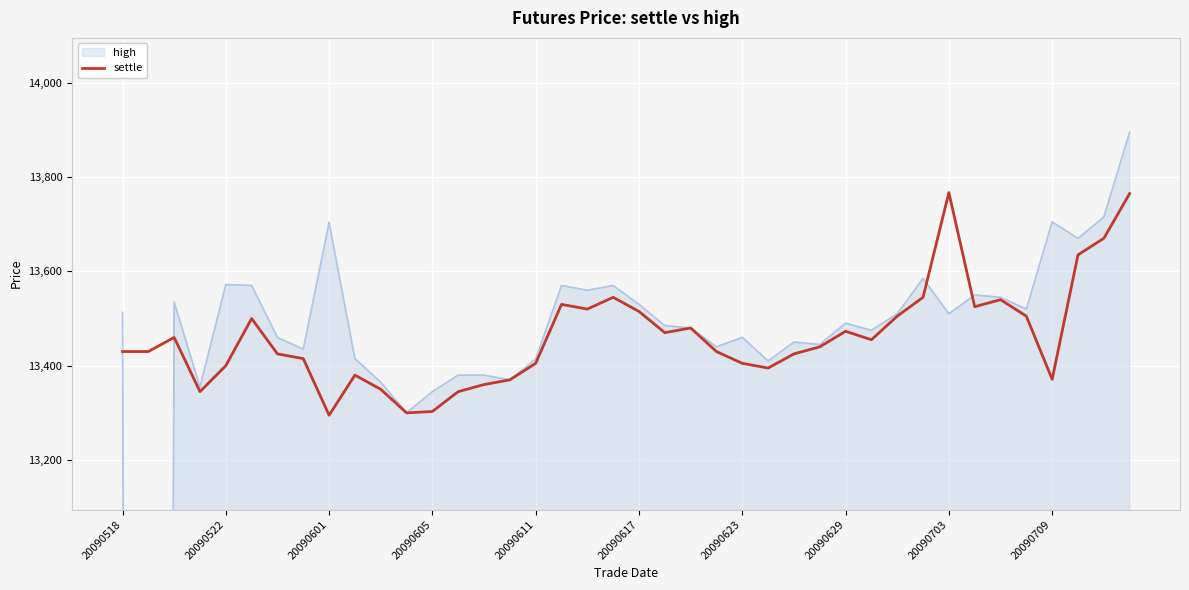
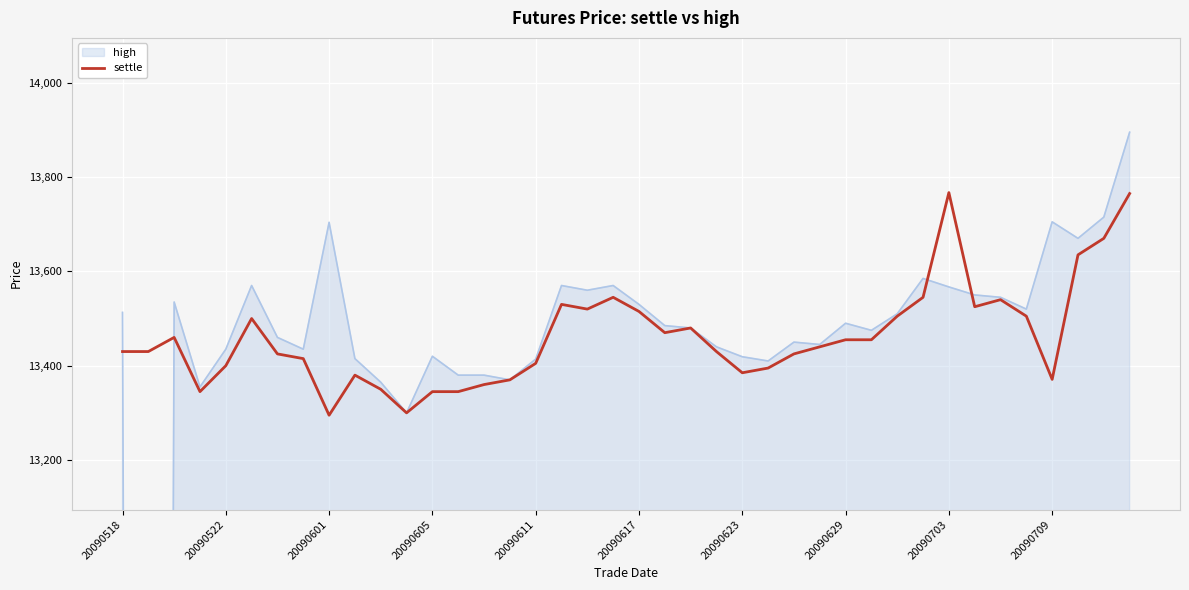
  {
    "high": {
      "20090518": "13,510",
-     "20090522": "13,570",
+     "20090522": "13,440",
      "20090601": "13,700",
-     "20090605": "13,350",
+     "20090605": "13,420",
      "20090611": "13,410",
      "20090617": "13,530",
-     "20090623": "13,460",
+     "20090623": "13,420",
      "20090629": "13,490",
-     "20090703": "13,510",
+     "20090703": "13,570",
      "20090709": "13,710"
    },
    "settle": {
      "20090518": "13,430",
      "20090522": "13,400",
      "20090601": "13,300",
-     "20090605": "13,300",
+     "20090605": "13,350",
      "20090611": "13,410",
      "20090617": "13,520",
-     "20090623": "13,410",
-     "20090629": "13,470",
+     "20090623": "13,390",
+     "20090629": "13,460",
      "20090703": "13,770",
      "20090709": "13,370"
    }
  }
